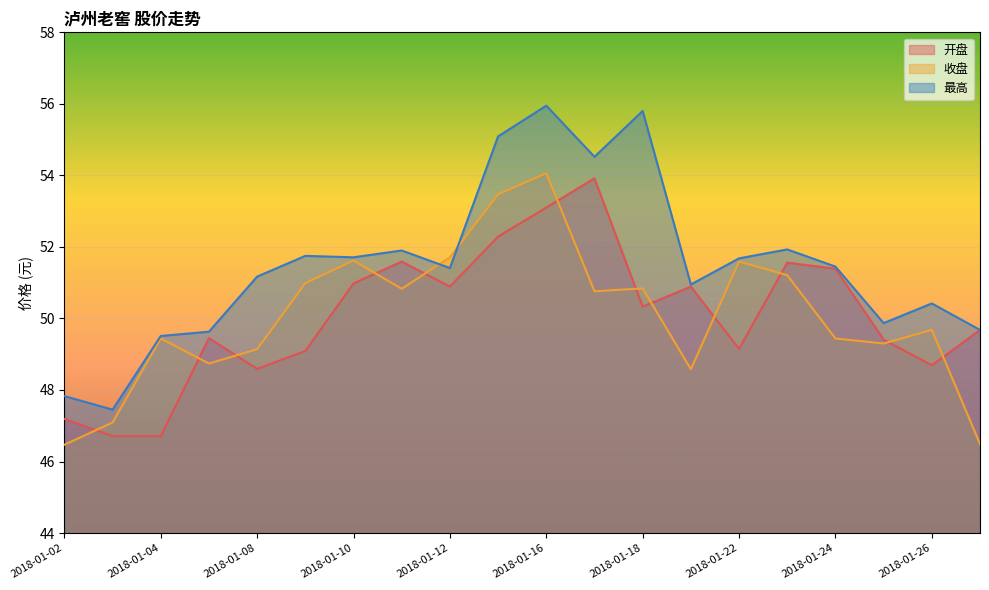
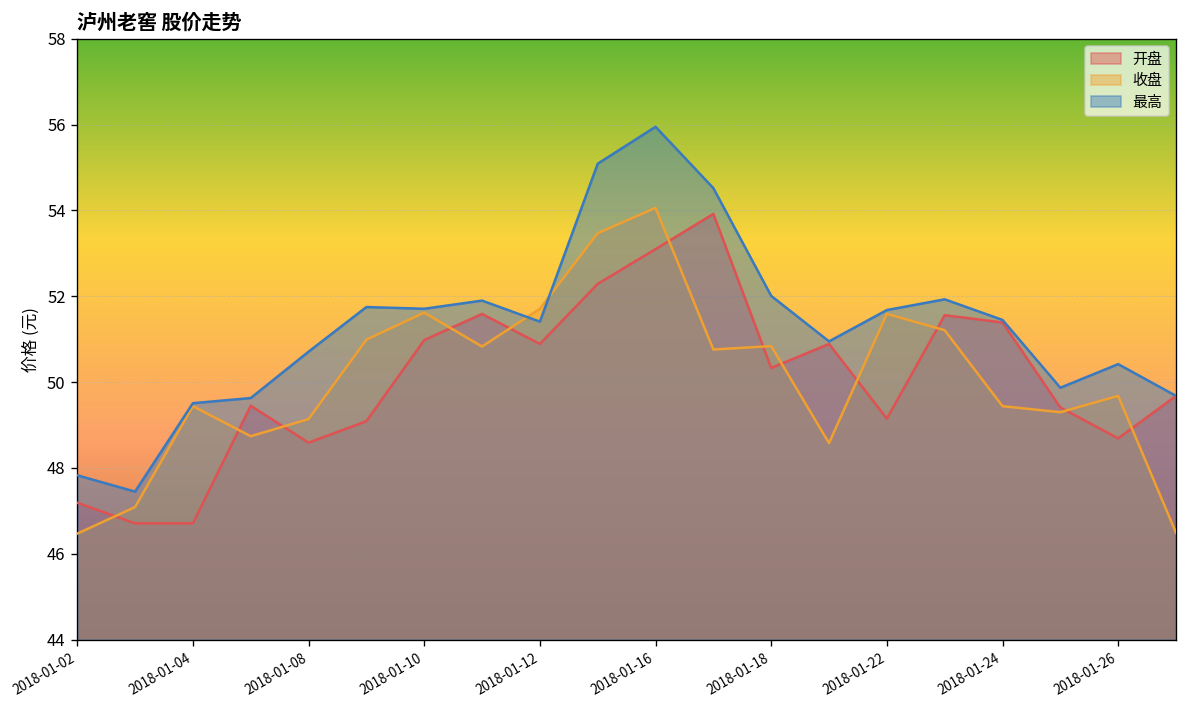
  {
    "最高": {
      "2018-01-02": 47.8,
-     "2018-01-08": 51.2,
+     "2018-01-08": 50.7,
      "2018-01-10": 51.7,
      "2018-01-12": 51.4,
      "2018-01-16": 56.0,
-     "2018-01-18": 55.8,
+     "2018-01-18": 52.0,
      "2018-01-22": 51.7,
      "2018-01-26": 50.4
    }
  }
